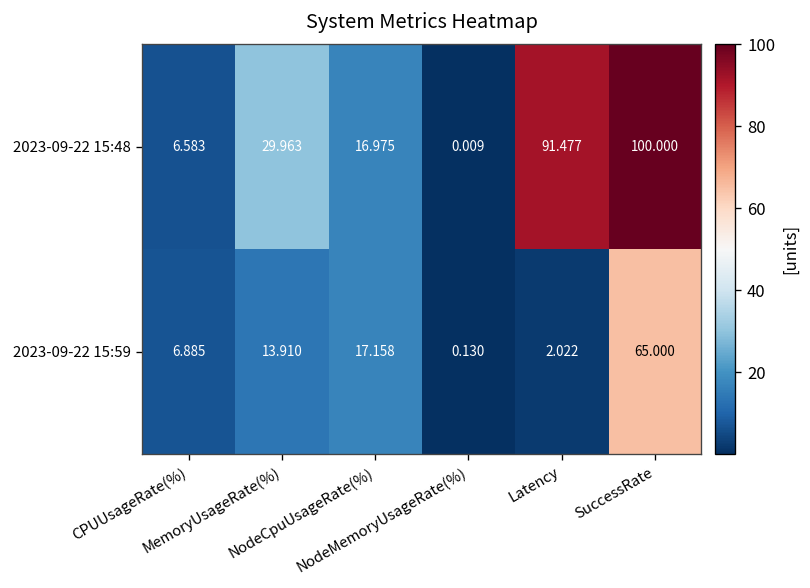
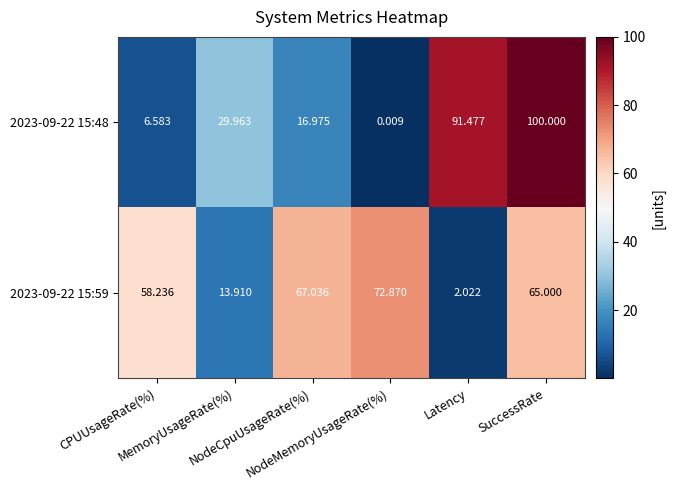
  {
    "2023-09-22 15:48": {
      "CPUUsageRate(%)": 6.583,
      "MemoryUsageRate(%)": 29.963,
      "NodeCpuUsageRate(%)": 16.975,
      "NodeMemoryUsageRate(%)": 0.009,
      "Latency": 91.477,
      "SuccessRate": 100.000
    },
    "2023-09-22 15:59": {
-     "CPUUsageRate(%)": 6.885,
+     "CPUUsageRate(%)": 58.236,
      "MemoryUsageRate(%)": 13.910,
-     "NodeCpuUsageRate(%)": 17.158,
-     "NodeMemoryUsageRate(%)": 0.130,
+     "NodeCpuUsageRate(%)": 67.036,
+     "NodeMemoryUsageRate(%)": 72.870,
      "Latency": 2.022,
      "SuccessRate": 65.000
    }
  }
